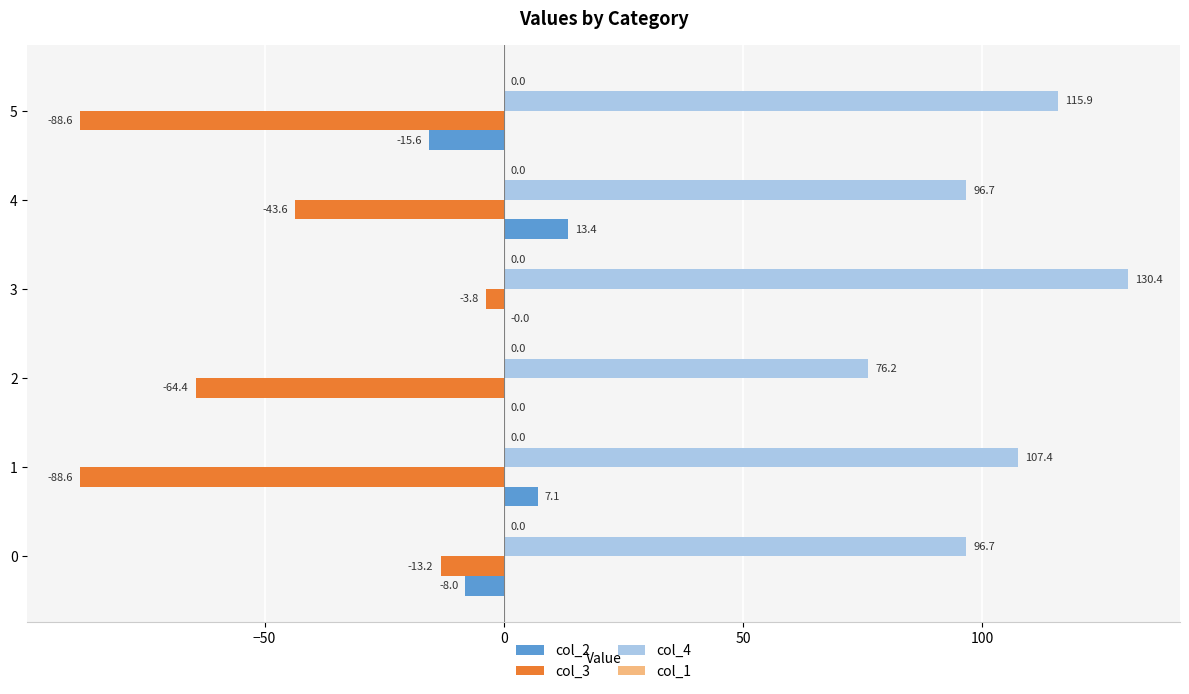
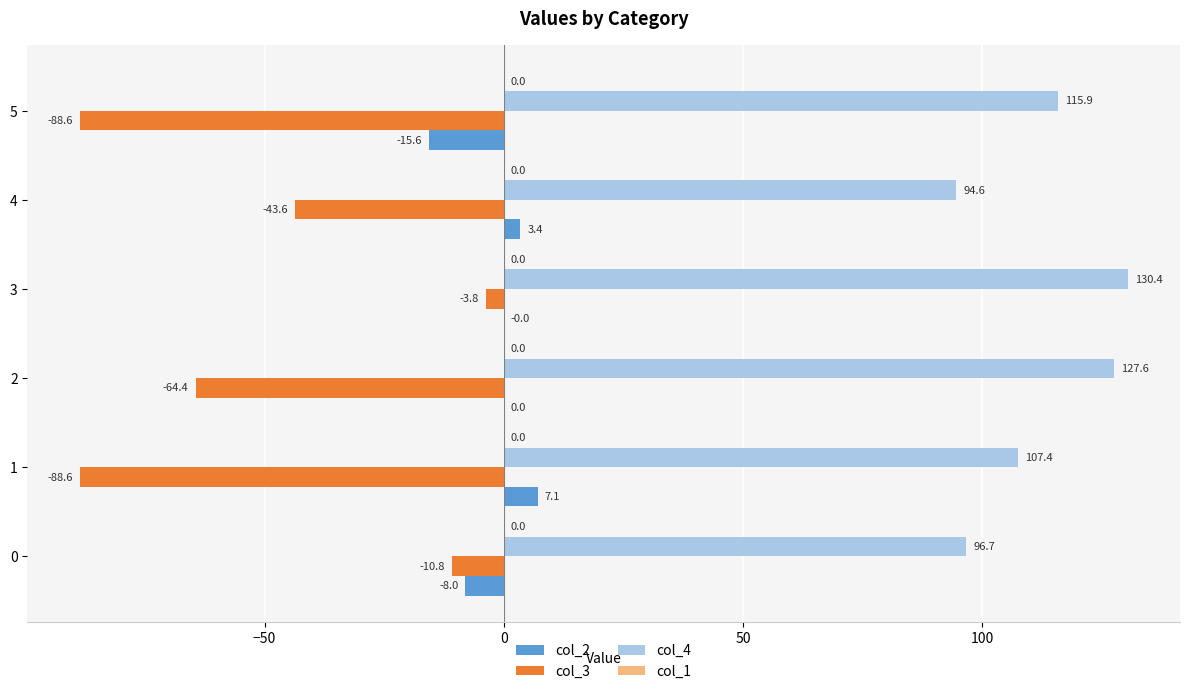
  {
    "col_2": {
      "5": -15.6,
-     "4": 13.4,
+     "4": 3.4,
      "3": -0.0,
      "2": 0.0,
      "1": 7.1,
      "0": -8.0
    },
    "col_3": {
      "5": -88.6,
      "4": -43.6,
      "3": -3.8,
      "2": -64.4,
      "1": -88.6,
-     "0": -13.2
+     "0": -10.8
    },
    "col_4": {
      "5": 115.9,
-     "4": 96.7,
+     "4": 94.6,
      "3": 130.4,
-     "2": 76.2,
+     "2": 127.6,
      "1": 107.4,
      "0": 96.7
    },
    "col_1": {
      "5": 0.0,
      "4": 0.0,
      "3": 0.0,
      "2": 0.0,
      "1": 0.0,
      "0": 0.0
    }
  }
